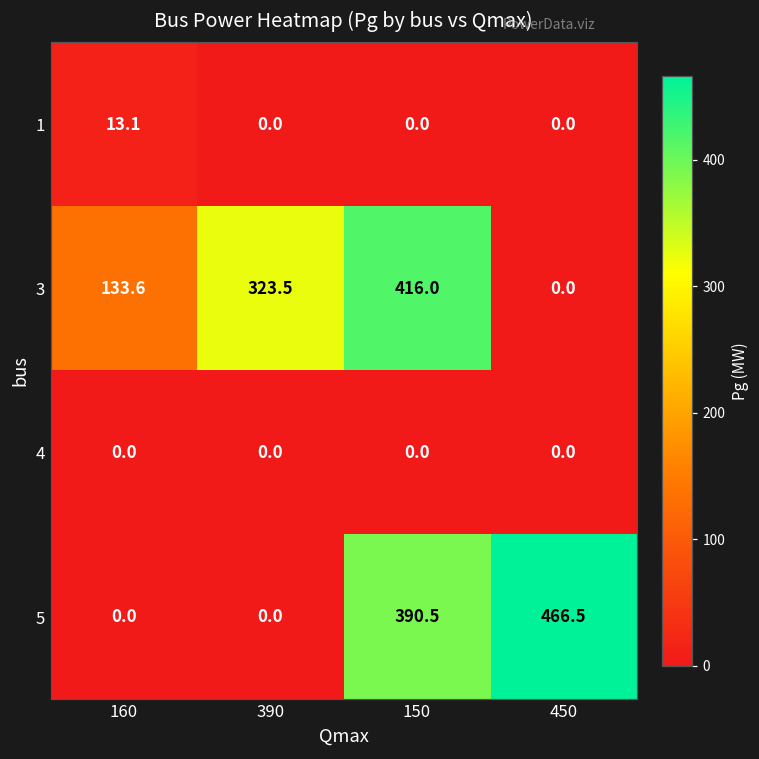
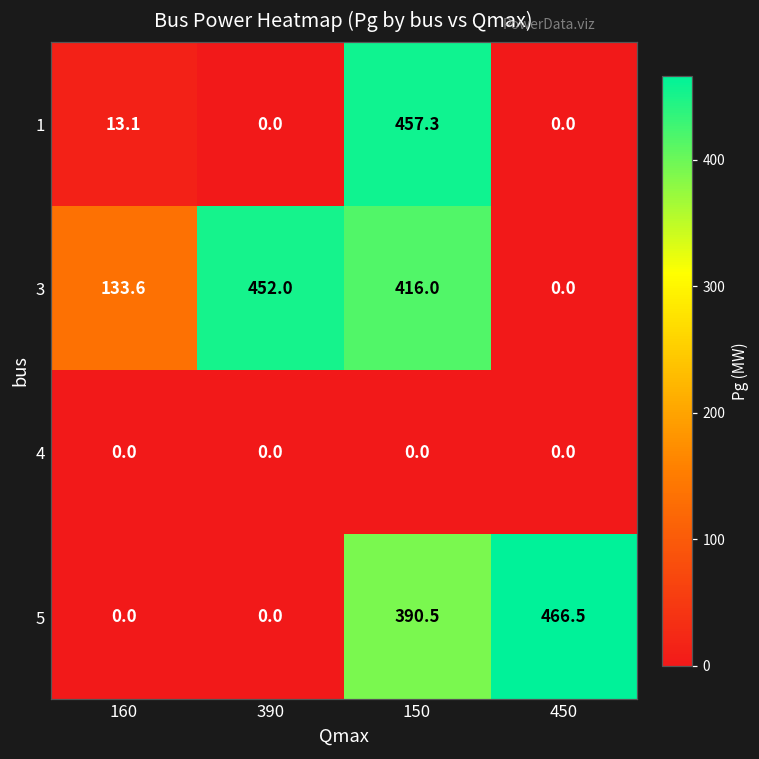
  {
    "1": {
      "160": 13.1,
      "390": 0.0,
-     "150": 0.0,
+     "150": 457.3,
      "450": 0.0
    },
    "3": {
      "160": 133.6,
-     "390": 323.5,
+     "390": 452.0,
      "150": 416.0,
      "450": 0.0
    },
    "4": {
      "160": 0.0,
      "390": 0.0,
      "150": 0.0,
      "450": 0.0
    },
    "5": {
      "160": 0.0,
      "390": 0.0,
      "150": 390.5,
      "450": 466.5
    }
  }
